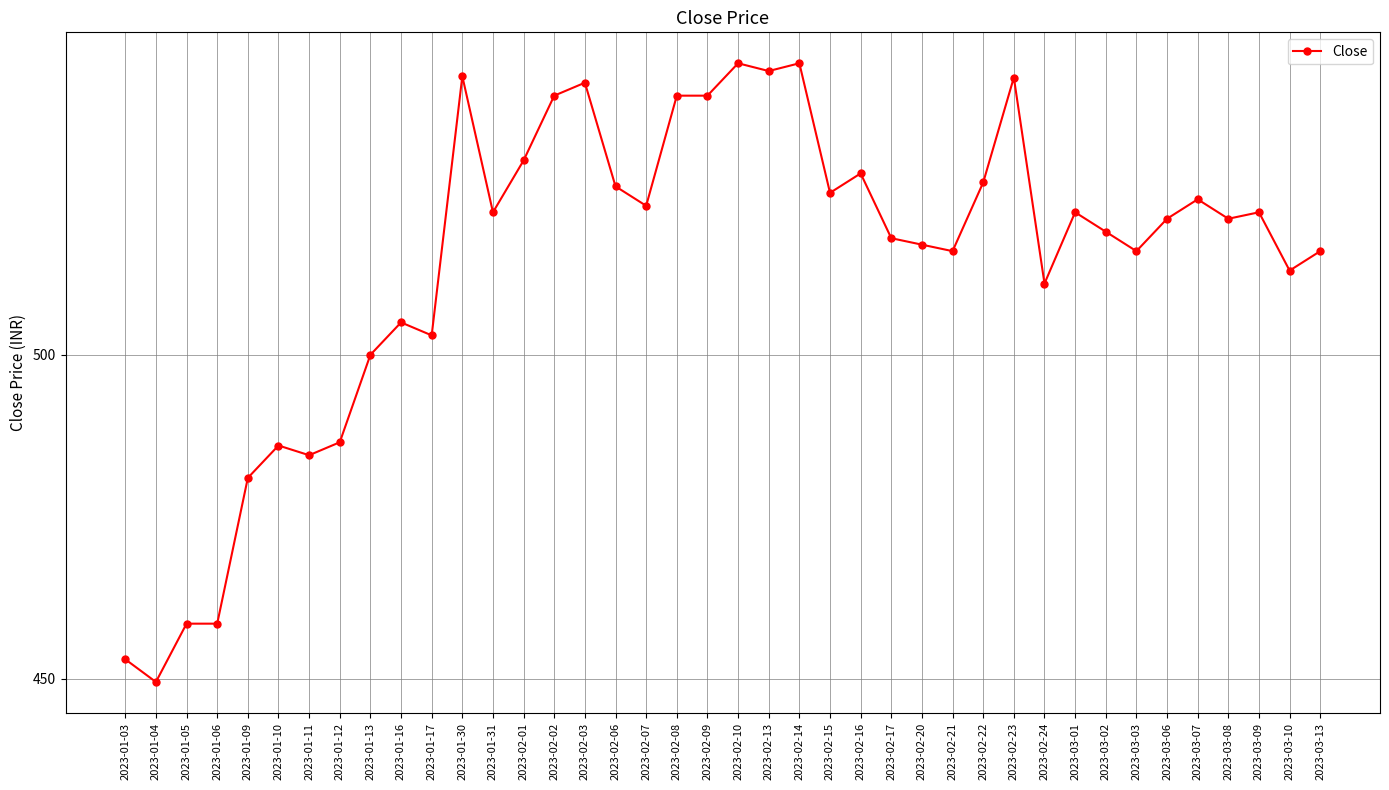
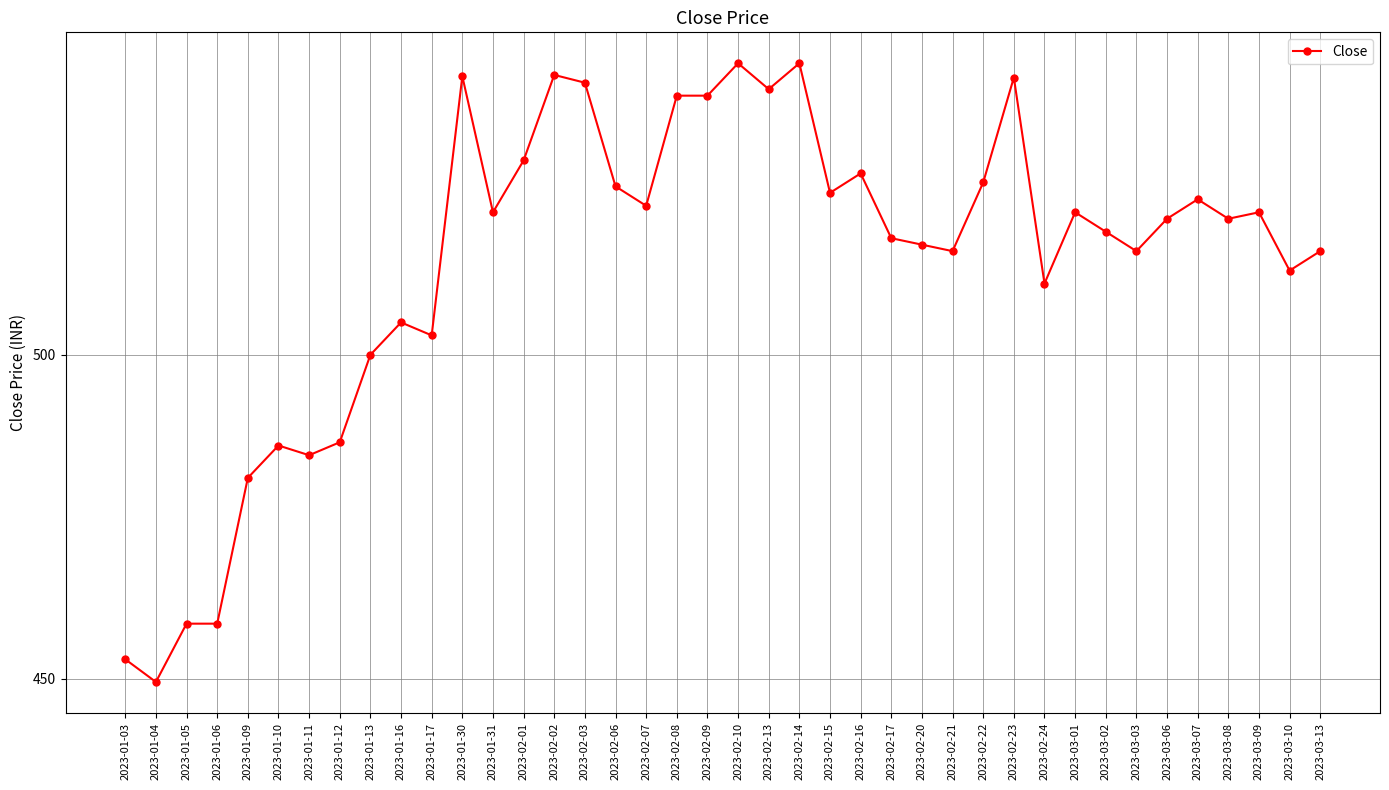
  {
    "2023-01-03": 453,
    "2023-01-04": 450,
    "2023-01-05": 459,
    "2023-01-06": 459,
    "2023-01-09": 481,
    "2023-01-10": 486,
    "2023-01-11": 485,
    "2023-01-12": 487,
    "2023-01-13": 500,
    "2023-01-16": 505,
    "2023-01-17": 503,
    "2023-01-30": 543,
    "2023-01-31": 522,
    "2023-02-01": 530,
-   "2023-02-02": 540,
+   "2023-02-02": 543,
    "2023-02-03": 542,
    "2023-02-06": 526,
    "2023-02-07": 523,
    "2023-02-08": 540,
    "2023-02-09": 540,
    "2023-02-10": 545,
-   "2023-02-13": 544,
+   "2023-02-13": 541,
    "2023-02-14": 545,
    "2023-02-15": 525,
    "2023-02-16": 528,
    "2023-02-17": 518,
    "2023-02-20": 517,
    "2023-02-21": 516,
    "2023-02-22": 527,
    "2023-02-23": 543,
    "2023-02-24": 511,
    "2023-03-01": 522,
    "2023-03-02": 519,
    "2023-03-03": 516,
    "2023-03-06": 521,
    "2023-03-07": 524,
    "2023-03-08": 521,
    "2023-03-09": 522,
    "2023-03-10": 513,
    "2023-03-13": 516
  }
